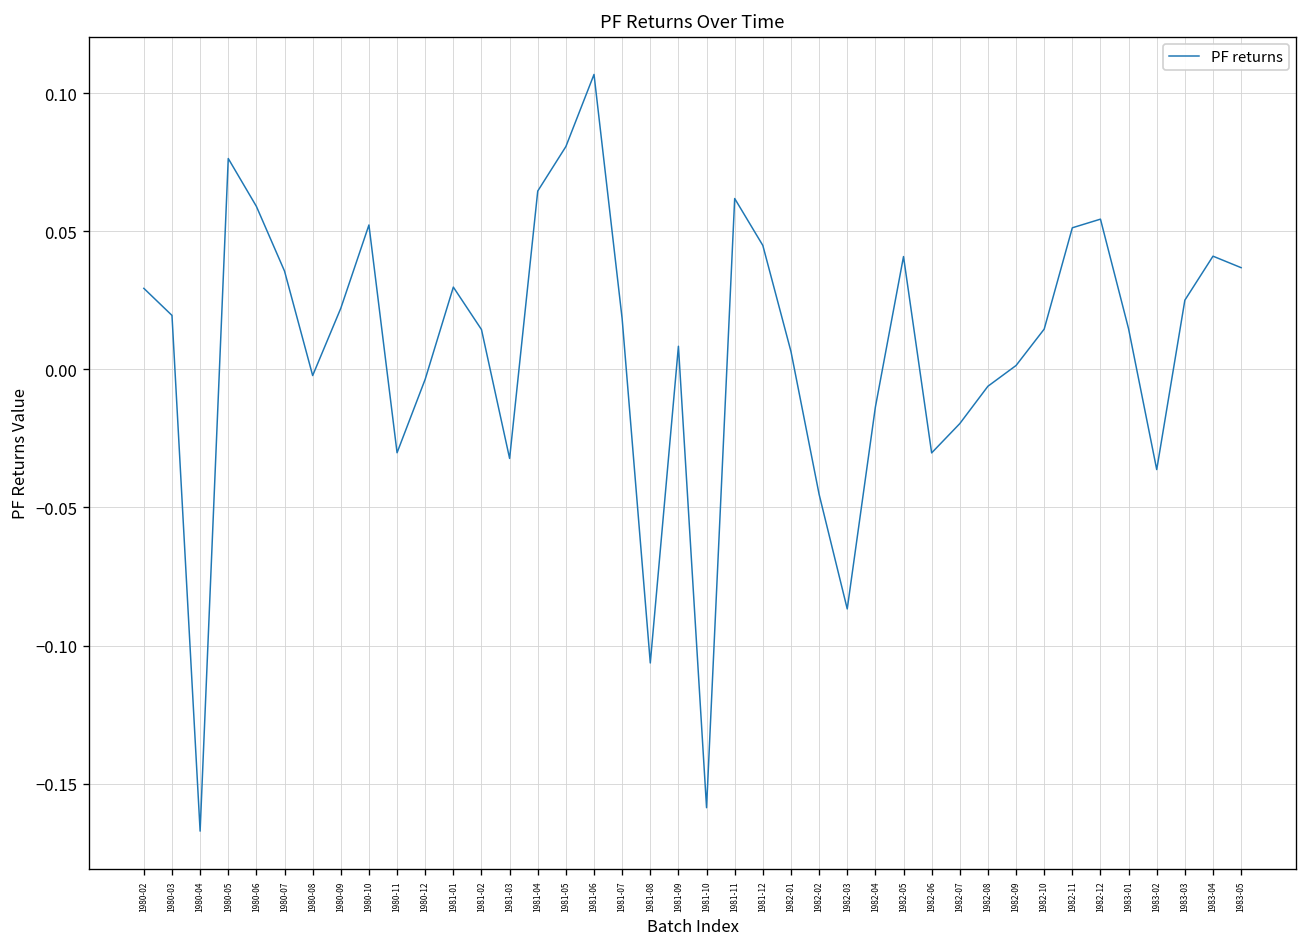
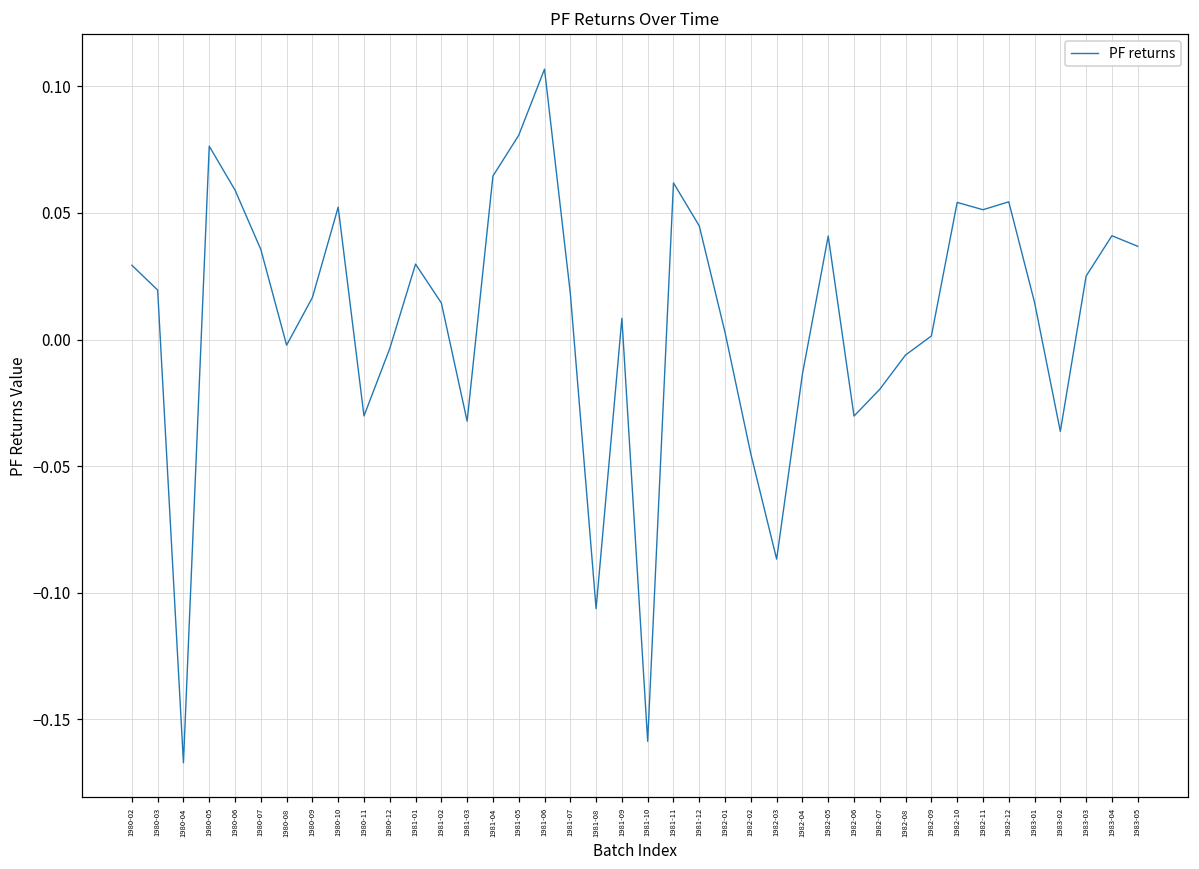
  {
    "1980-02": 0.029,
    "1980-03": 0.020,
    "1980-04": -0.167,
    "1980-05": 0.076,
    "1980-06": 0.059,
    "1980-07": 0.036,
    "1980-08": -0.002,
-   "1980-09": 0.022,
+   "1980-09": 0.017,
    "1980-10": 0.052,
    "1980-11": -0.030,
    "1980-12": -0.004,
    "1981-01": 0.030,
    "1981-02": 0.014,
    "1981-03": -0.032,
    "1981-04": 0.065,
    "1981-05": 0.081,
    "1981-06": 0.107,
    "1981-07": 0.018,
    "1981-08": -0.106,
    "1981-09": 0.008,
    "1981-10": -0.159,
    "1981-11": 0.062,
    "1981-12": 0.045,
-   "1982-01": 0.006,
+   "1982-01": 0.003,
    "1982-02": -0.045,
    "1982-03": -0.087,
    "1982-04": -0.014,
    "1982-05": 0.041,
    "1982-06": -0.030,
    "1982-07": -0.020,
    "1982-08": -0.006,
    "1982-09": 0.001,
-   "1982-10": 0.015,
+   "1982-10": 0.054,
    "1982-11": 0.051,
    "1982-12": 0.054,
    "1983-01": 0.015,
    "1983-02": -0.036,
    "1983-03": 0.025,
    "1983-04": 0.041,
    "1983-05": 0.037
  }
